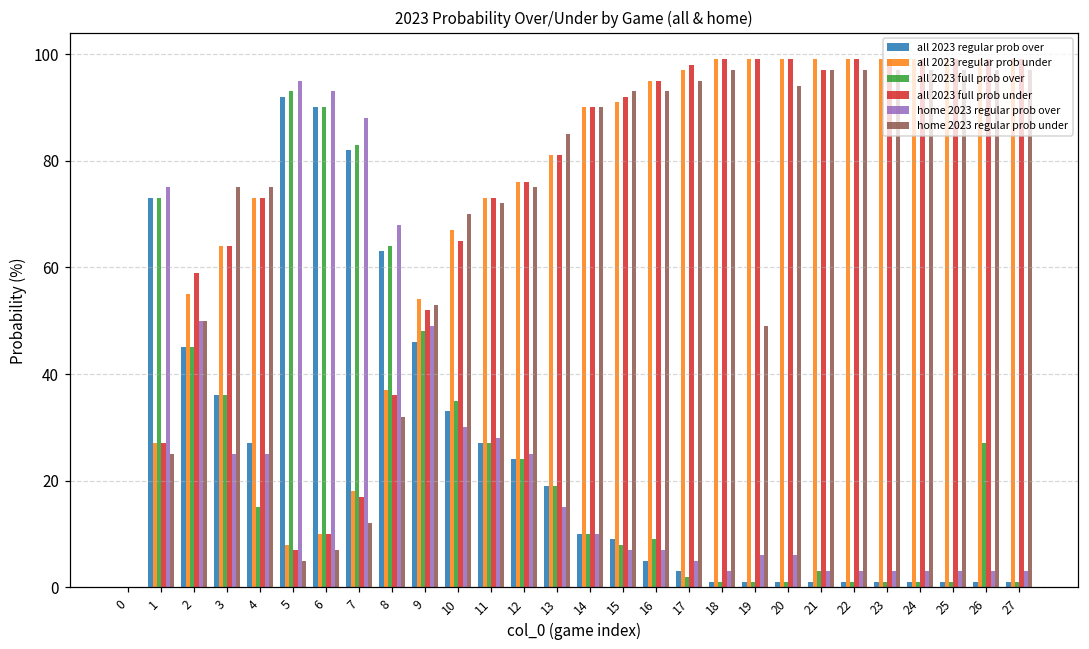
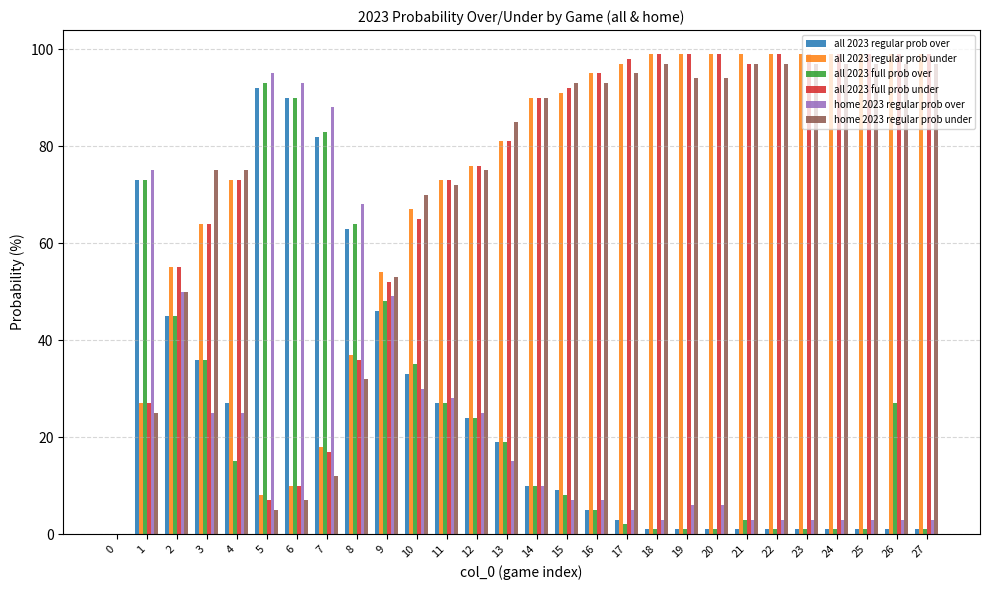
  {
    "all 2023 regular prob over": {
      "0": 0,
      "1": 73,
      "2": 45,
      "3": 36,
      "4": 27,
      "5": 92,
      "6": 90,
      "7": 82,
      "8": 63,
      "9": 46,
      "10": 33,
      "11": 27,
      "12": 24,
      "13": 19,
      "14": 10,
      "15": 9,
      "16": 5,
      "17": 3,
      "18": 1,
      "19": 1,
      "20": 1,
      "21": 1,
      "22": 1,
      "23": 1,
      "24": 1,
      "25": 1,
      "26": 1,
      "27": 1
    },
    "all 2023 regular prob under": {
      "0": 0,
      "1": 27,
      "2": 55,
      "3": 64,
      "4": 73,
      "5": 8,
      "6": 10,
      "7": 18,
      "8": 37,
      "9": 54,
      "10": 67,
      "11": 73,
      "12": 76,
      "13": 81,
      "14": 90,
      "15": 91,
      "16": 95,
      "17": 97,
      "18": 99,
      "19": 99,
      "20": 99,
      "21": 99,
      "22": 99,
      "23": 99
    },
    "all 2023 full prob over": {
      "0": 0,
      "1": 73,
      "2": 45,
      "3": 36,
      "4": 15,
      "5": 93,
      "6": 90,
      "7": 83,
      "8": 64,
      "9": 48,
      "10": 35,
      "11": 27,
      "12": 24,
      "13": 19,
      "14": 10,
      "15": 8,
-     "16": 9,
+     "16": 5,
      "17": 2,
      "18": 1,
      "19": 1,
      "20": 1,
      "21": 3,
      "22": 1,
      "23": 1,
      "24": 1,
      "25": 1,
      "26": 27,
      "27": 1
    },
    "all 2023 full prob under": {
      "0": 0,
      "1": 27,
-     "2": 59,
+     "2": 55,
      "3": 64,
      "4": 73,
      "5": 7,
      "6": 10,
      "7": 17,
      "8": 36,
      "9": 52,
      "10": 65,
      "11": 73,
      "12": 76,
      "13": 81,
      "14": 90,
      "15": 92,
      "16": 95,
      "17": 98,
      "18": 99,
      "19": 99,
      "20": 99,
      "21": 97,
      "22": 99
    },
    "home 2023 regular prob over": {
      "0": 0,
      "1": 75,
      "2": 50,
      "3": 25,
      "4": 25,
      "5": 95,
      "6": 93,
      "7": 88,
      "8": 68,
      "9": 49,
      "10": 30,
      "11": 28,
      "12": 25,
      "13": 15,
      "14": 10,
      "15": 7,
      "16": 7,
      "17": 5,
      "18": 3,
      "19": 6,
      "20": 6,
      "21": 3,
      "22": 3,
      "23": 3,
      "24": 3,
      "25": 3,
      "26": 3,
      "27": 3
    },
    "home 2023 regular prob under": {
      "0": 0,
      "1": 25,
      "2": 50,
      "3": 75,
      "4": 75,
      "5": 5,
      "6": 7,
      "7": 12,
      "8": 32,
      "9": 53,
      "10": 70,
      "11": 72,
      "12": 75,
      "13": 85,
      "14": 90,
      "15": 93,
      "16": 93,
      "17": 95,
      "18": 97,
-     "19": 49,
+     "19": 94,
      "20": 94,
      "21": 97,
      "22": 97
    }
  }
